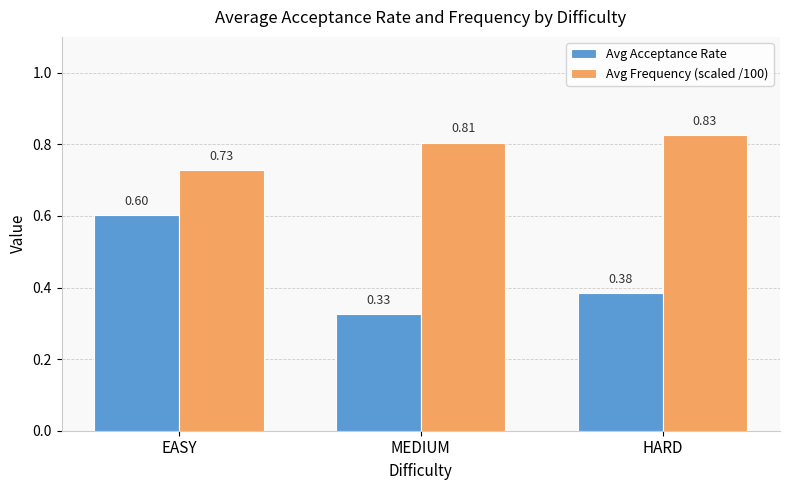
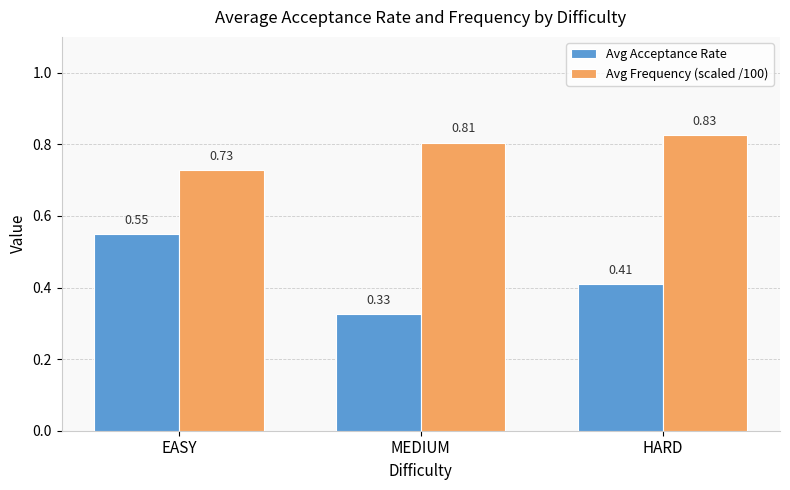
  {
    "Avg Acceptance Rate": {
-     "EASY": 0.60,
+     "EASY": 0.55,
      "MEDIUM": 0.33,
-     "HARD": 0.38
+     "HARD": 0.41
    },
    "Avg Frequency (scaled /100)": {
      "EASY": 0.73,
      "MEDIUM": 0.81,
      "HARD": 0.83
    }
  }
